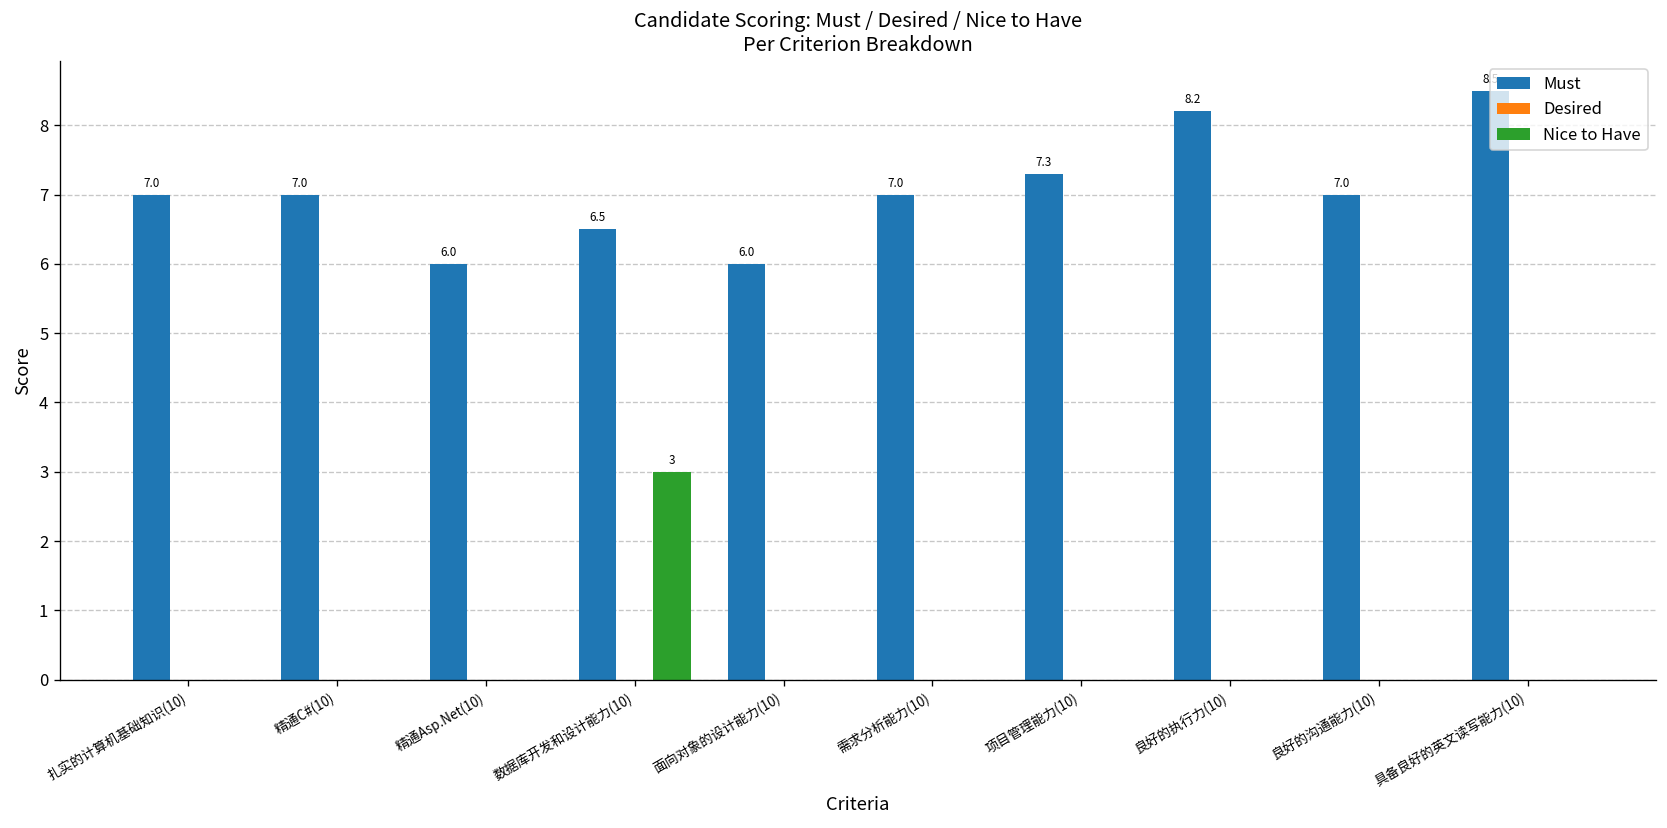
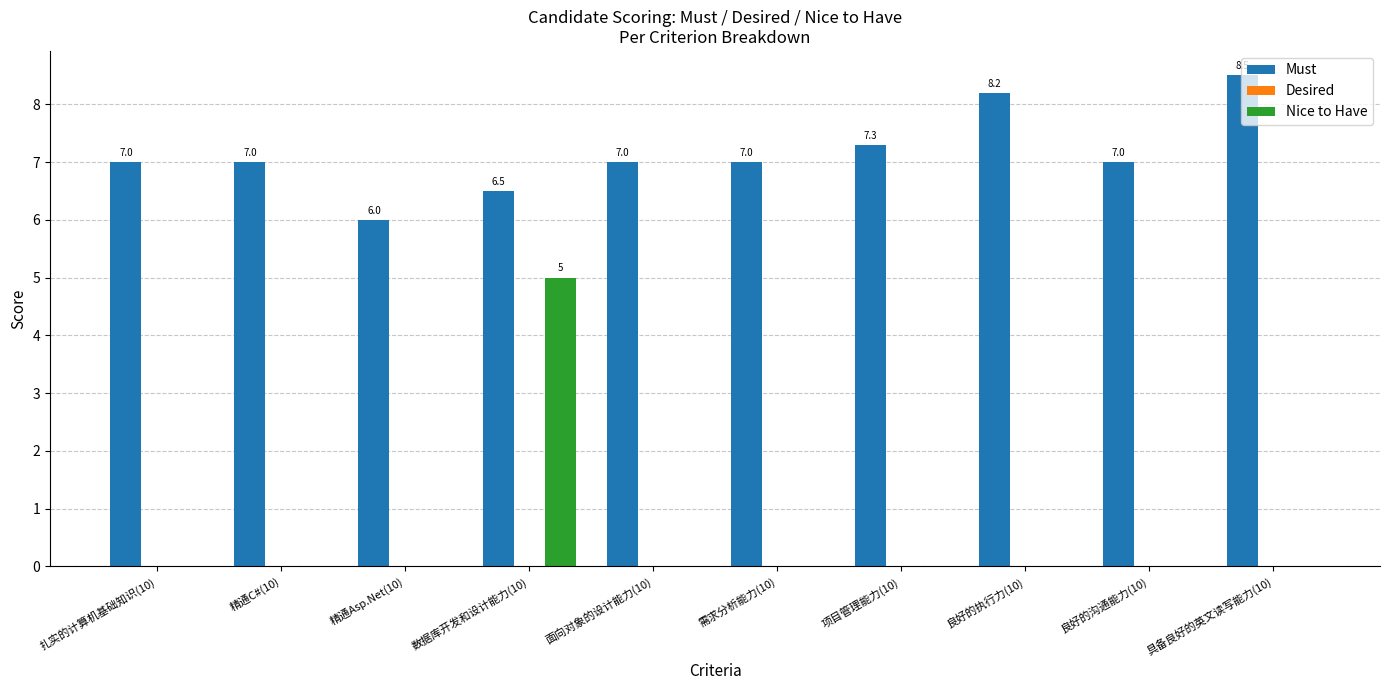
  {
    "Must": {
      "扎实的计算机基础知识(10)": 7.0,
      "精通C#(10)": 7.0,
      "精通Asp.Net(10)": 6.0,
      "数据库开发和设计能力(10)": 6.5,
-     "面向对象的设计能力(10)": 6.0,
+     "面向对象的设计能力(10)": 7.0,
      "需求分析能力(10)": 7.0,
      "项目管理能力(10)": 7.3,
      "良好的执行力(10)": 8.2,
      "良好的沟通能力(10)": 7.0
    },
    "Desired": {
      "扎实的计算机基础知识(10)": 0.0,
      "精通C#(10)": 0.0,
      "精通Asp.Net(10)": 0.0,
      "数据库开发和设计能力(10)": 0.0,
      "面向对象的设计能力(10)": 0.0,
      "需求分析能力(10)": 0.0,
      "项目管理能力(10)": 0.0,
      "良好的执行力(10)": 0.0,
      "良好的沟通能力(10)": 0.0,
      "具备良好的英文读写能力(10)": 0.0
    },
    "Nice to Have": {
-     "数据库开发和设计能力(10)": 3
+     "数据库开发和设计能力(10)": 5
    }
  }
